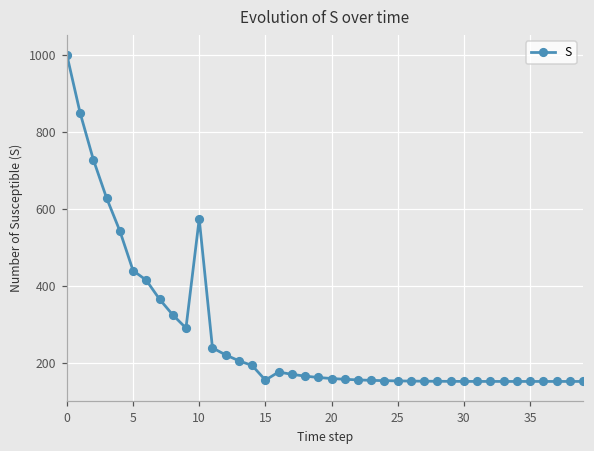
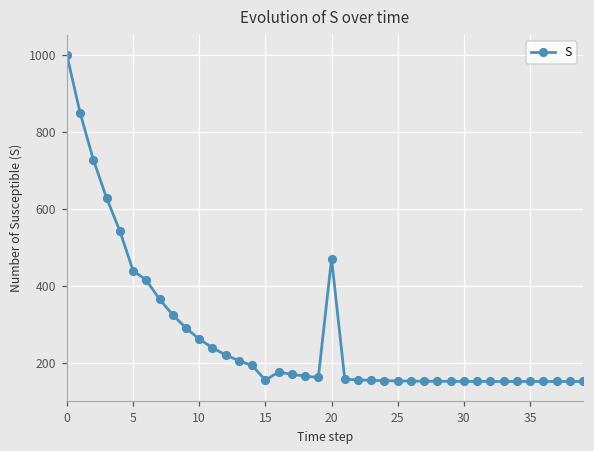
  {
    "0": 1000,
    "5": 440,
-   "10": 570,
+   "10": 260,
    "15": 150,
-   "20": 160,
+   "20": 470,
    "25": 150,
    "30": 150,
    "35": 150
  }
